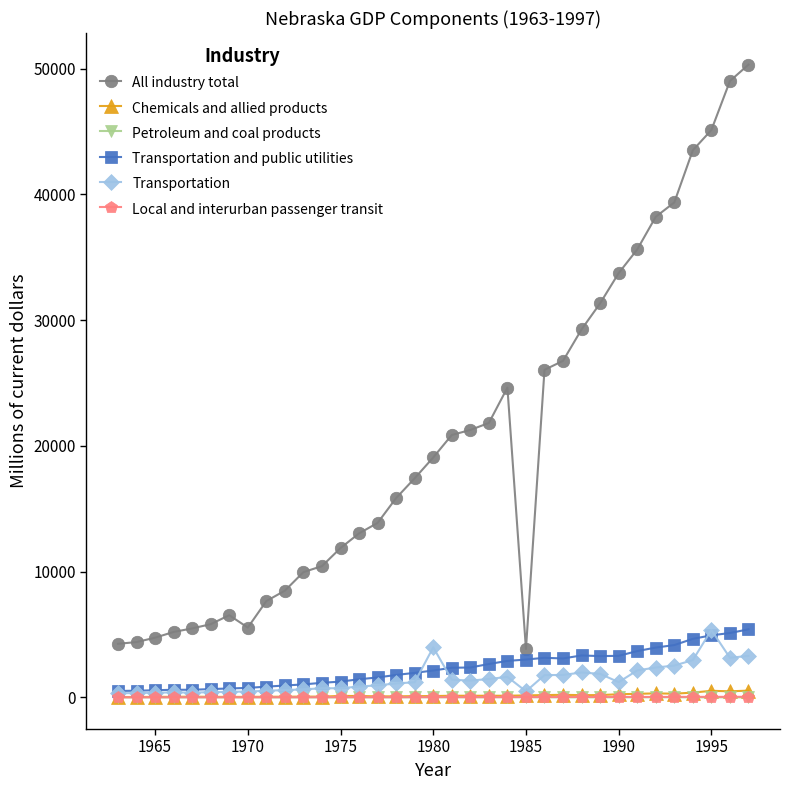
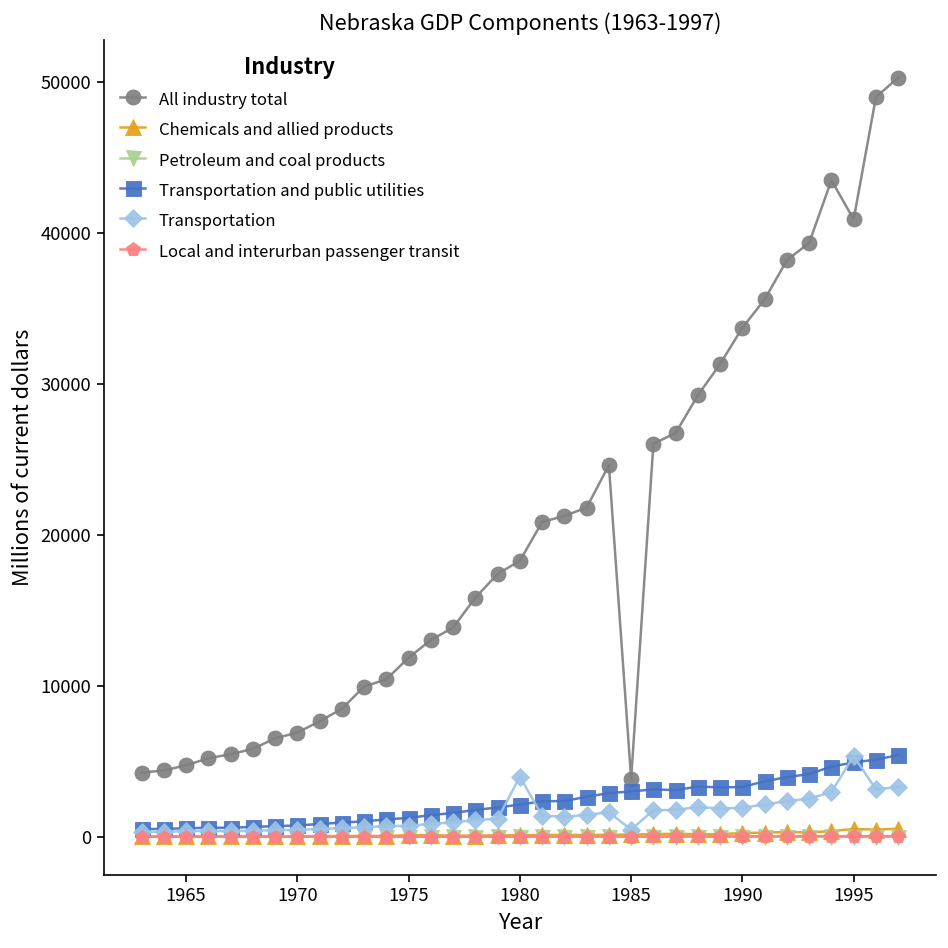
  {
    "All industry total": {
      "1965": 4700,
-     "1970": 5600,
+     "1970": 6900,
      "1975": 11900,
-     "1980": 19100,
+     "1980": 18300,
      "1985": 3800,
      "1990": 33700,
-     "1995": 45100
+     "1995": 40900
    },
    "Chemicals and allied products": {
      "1990": 300,
      "1995": 500
    },
    "Local and interurban passenger transit": {
      "1990": 0,
      "1995": 0
    },
    "Transportation and public utilities": {
      "1970": 800,
      "1975": 1300,
      "1980": 2100,
      "1985": 3000,
      "1990": 3300,
      "1995": 4900
    },
    "Transportation": {
      "1970": 500,
      "1975": 700,
      "1980": 4000,
      "1985": 500,
-     "1990": 1200,
+     "1990": 1900,
      "1995": 5400
    }
  }
